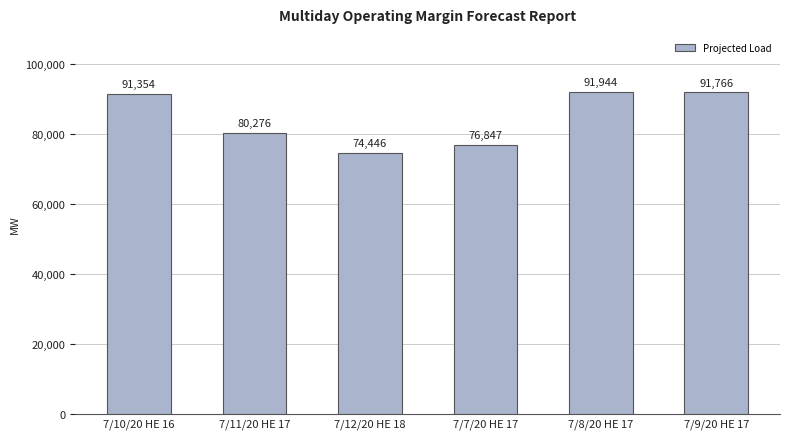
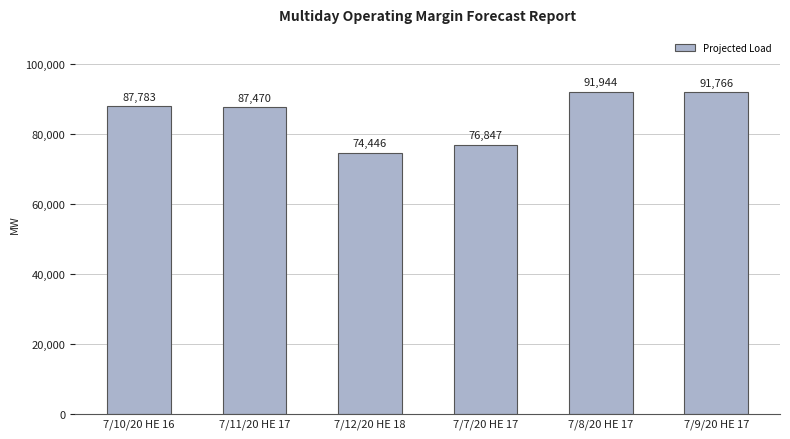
  {
-   "7/10/20 HE 16": "91,354",
-   "7/11/20 HE 17": "80,276",
+   "7/10/20 HE 16": "87,783",
+   "7/11/20 HE 17": "87,470",
    "7/12/20 HE 18": "74,446",
    "7/7/20 HE 17": "76,847",
    "7/8/20 HE 17": "91,944",
    "7/9/20 HE 17": "91,766"
  }
